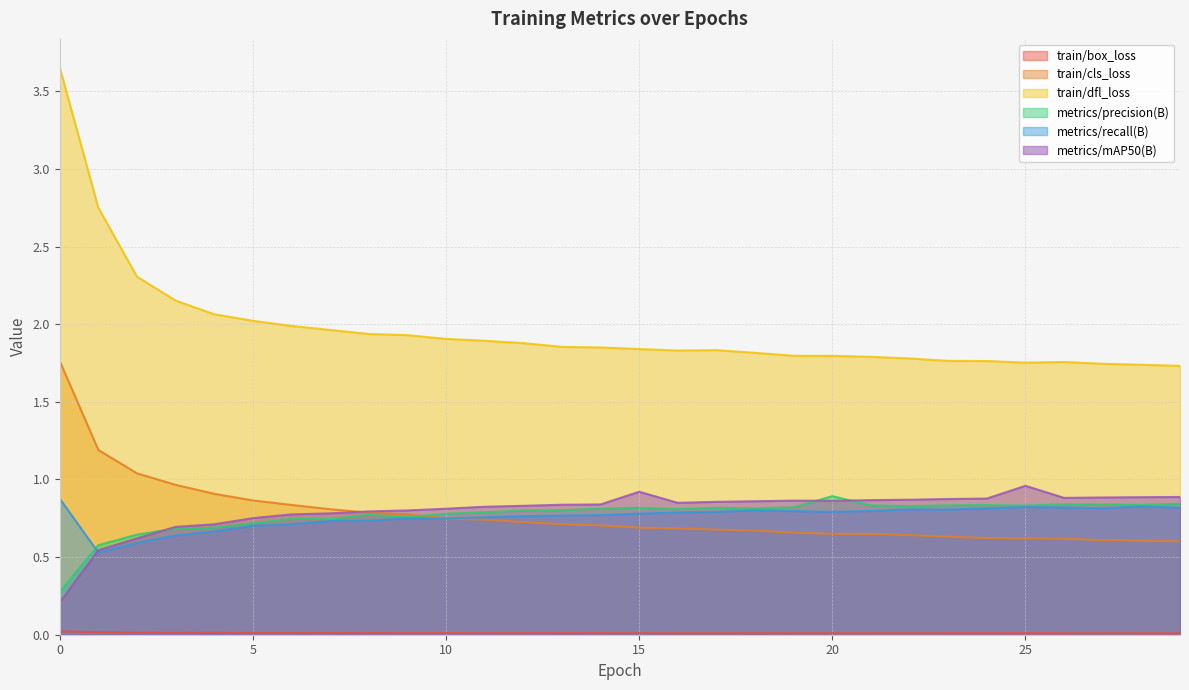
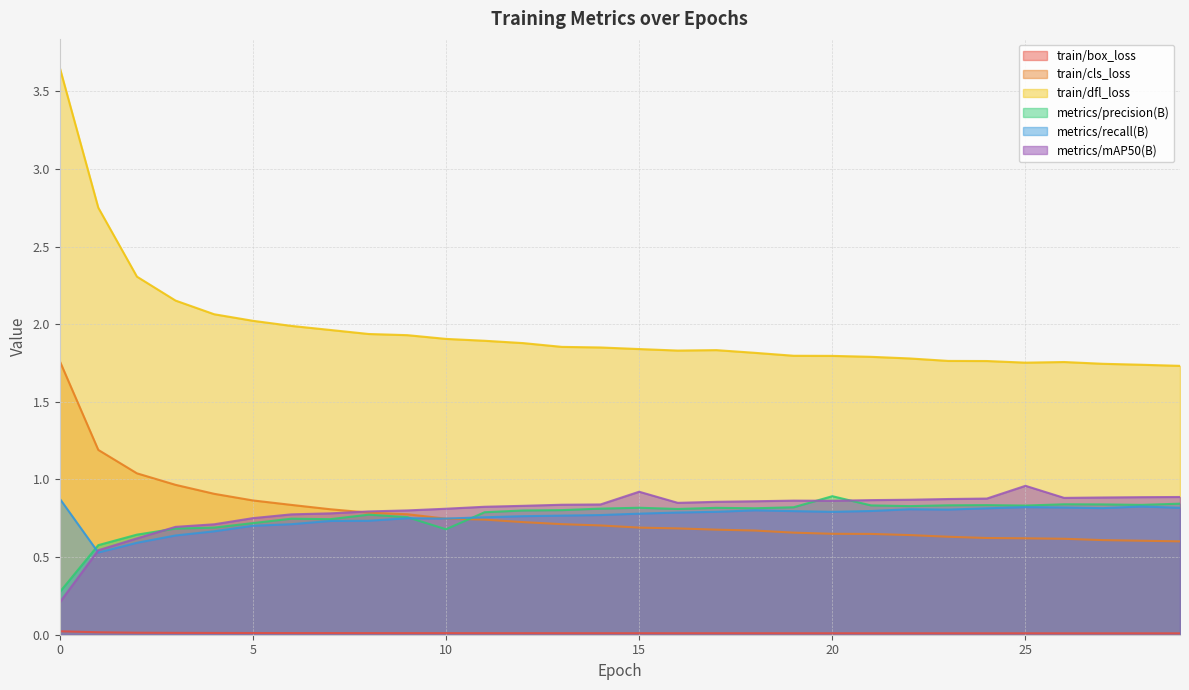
  {
    "metrics/precision(B)": {
      "0": 0.27,
      "5": 0.72,
-     "10": 0.78,
+     "10": 0.68,
      "15": 0.82,
      "20": 0.89
    },
    "metrics/recall(B)": {
      "0": 0.88,
      "5": 0.70,
      "15": 0.78,
      "20": 0.79
    },
    "metrics/mAP50(B)": {
      "0": 0.21,
      "5": 0.75,
      "10": 0.81,
      "15": 0.92,
      "20": 0.86,
      "25": 0.96
    }
  }
